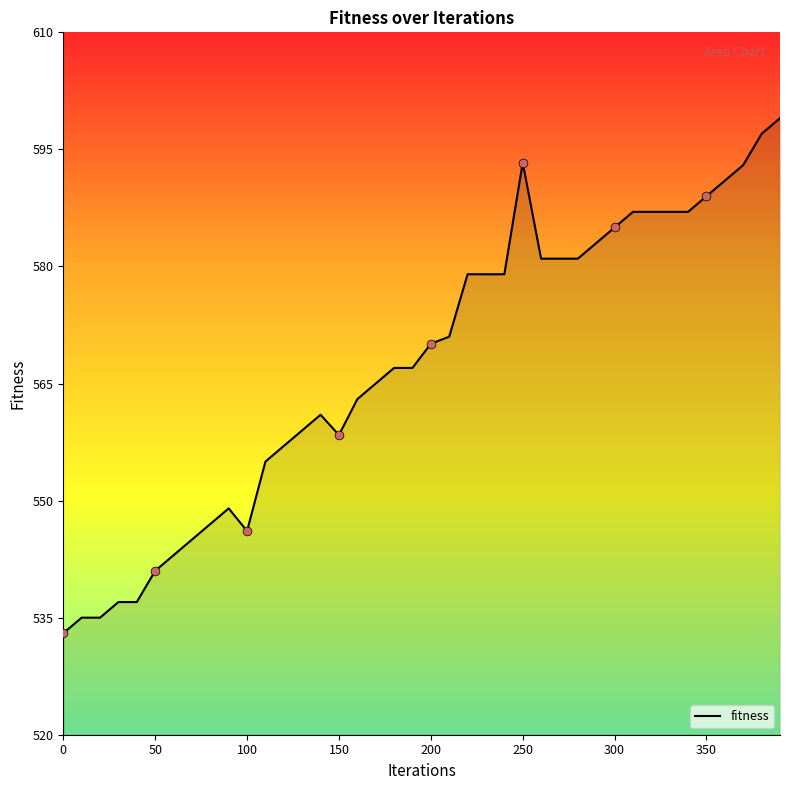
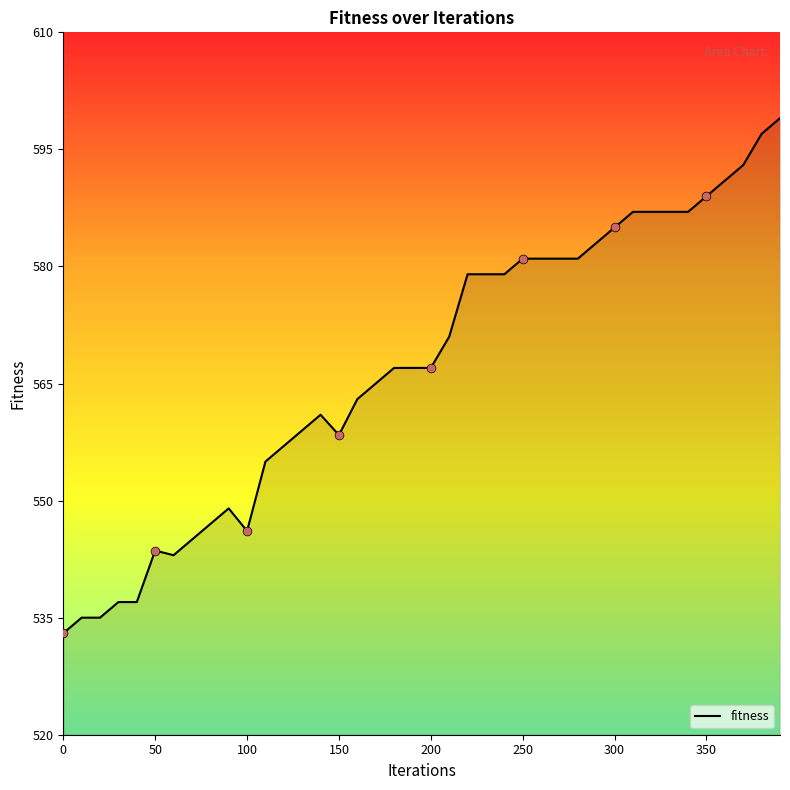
  {
    "fitness": {
-     "50": 541,
-     "200": 570,
-     "250": 593
+     "50": 544,
+     "200": 567,
+     "250": 581
    }
  }
